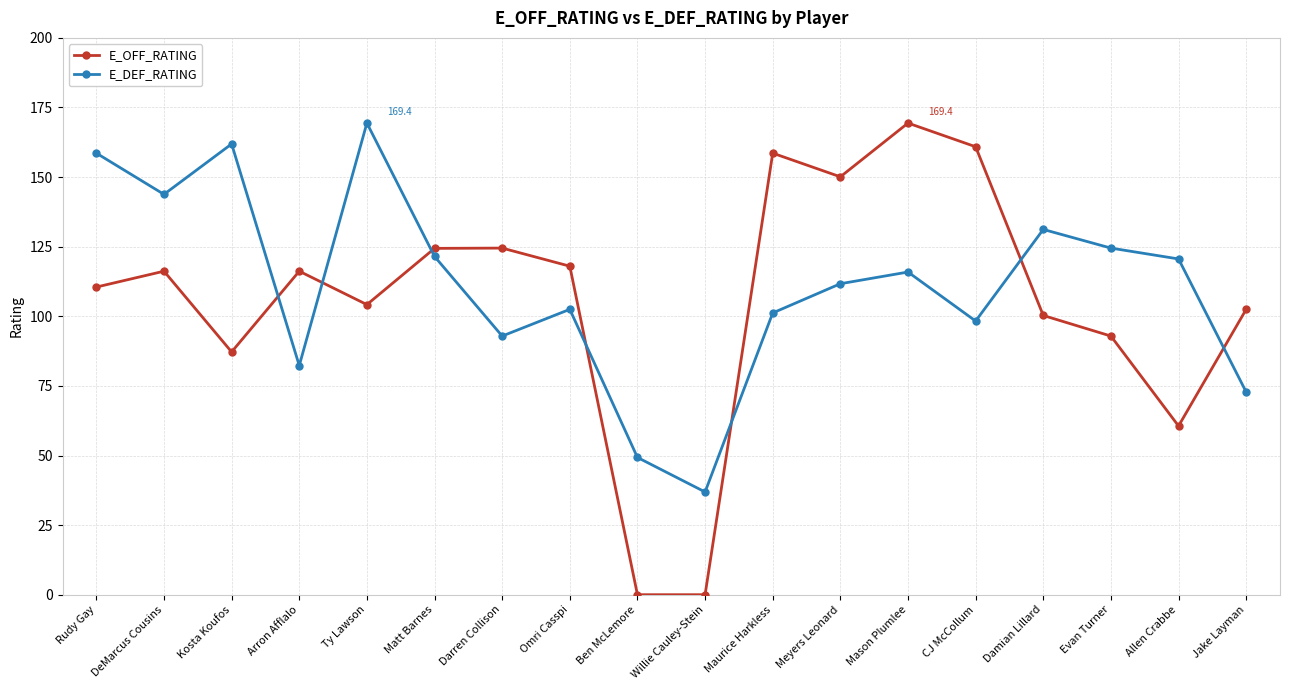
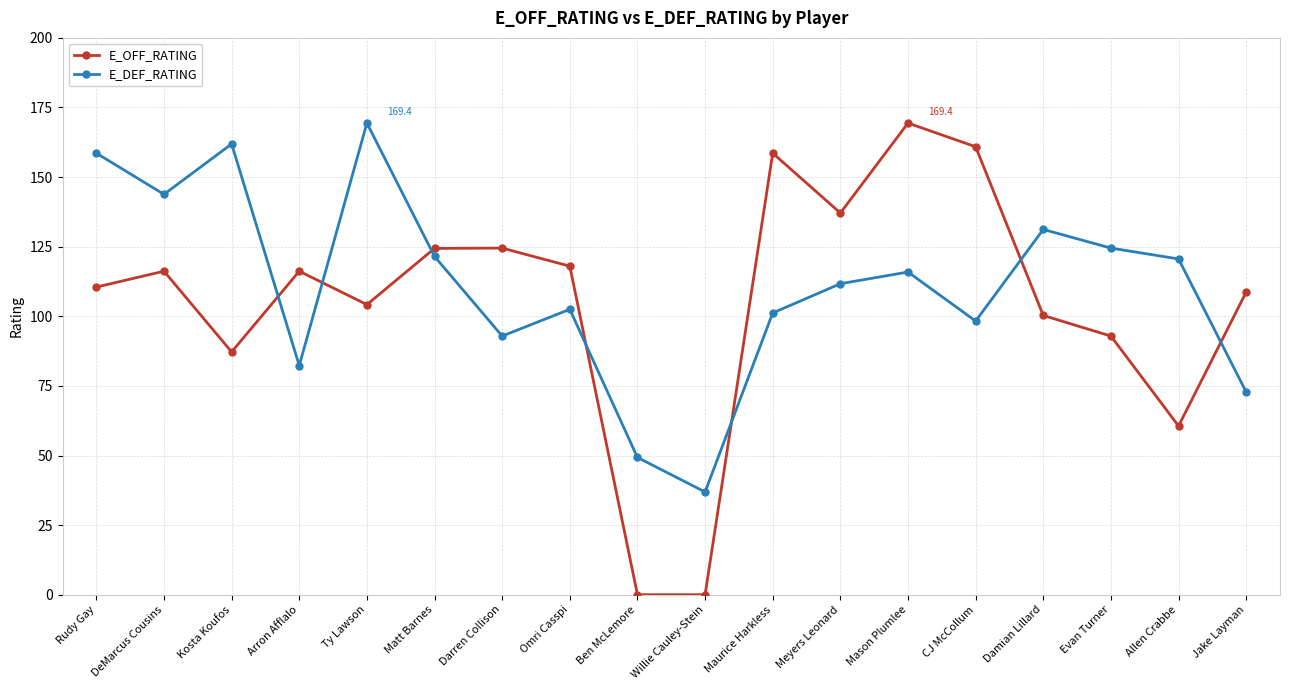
  {
    "E_OFF_RATING": {
      "Rudy Gay": 111,
      "DeMarcus Cousins": 116,
      "Kosta Koufos": 87,
      "Arron Afflalo": 116,
      "Ty Lawson": 104,
      "Matt Barnes": 124,
      "Darren Collison": 125,
      "Omri Casspi": 118,
      "Ben McLemore": 0,
      "Willie Cauley-Stein": 0,
      "Maurice Harkless": 159,
-     "Meyers Leonard": 150,
+     "Meyers Leonard": 137,
      "CJ McCollum": 161,
      "Damian Lillard": 100,
      "Evan Turner": 93,
      "Allen Crabbe": 61,
-     "Jake Layman": 103
+     "Jake Layman": 109
    },
    "E_DEF_RATING": {
      "Ty Lawson": 169.4
    }
  }
